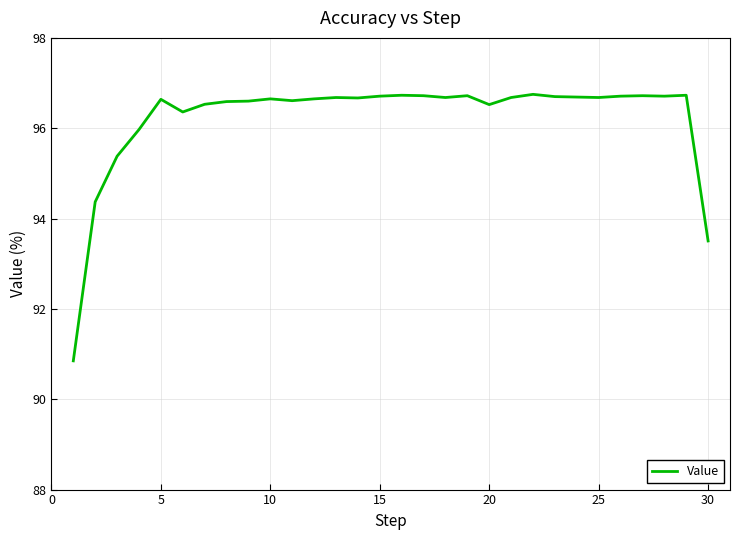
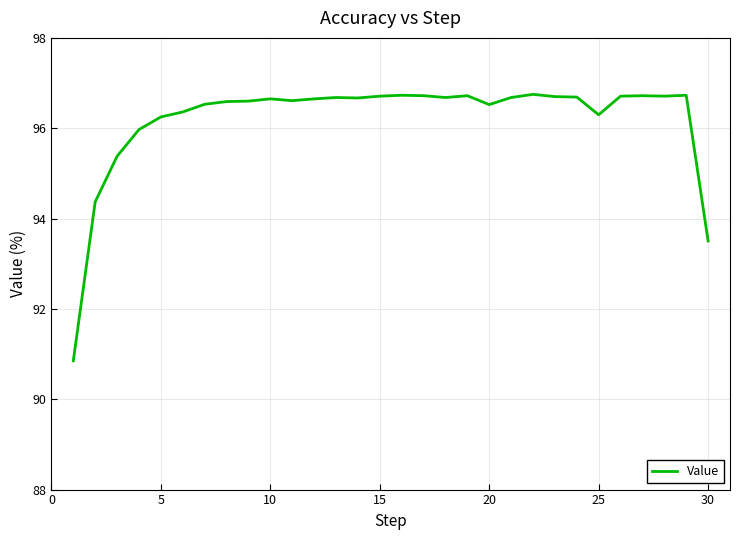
  {
-   "5": 96.6,
+   "5": 96.3,
    "10": 96.7,
    "15": 96.7,
    "20": 96.5,
-   "25": 96.7,
+   "25": 96.3,
    "30": 93.5
  }
